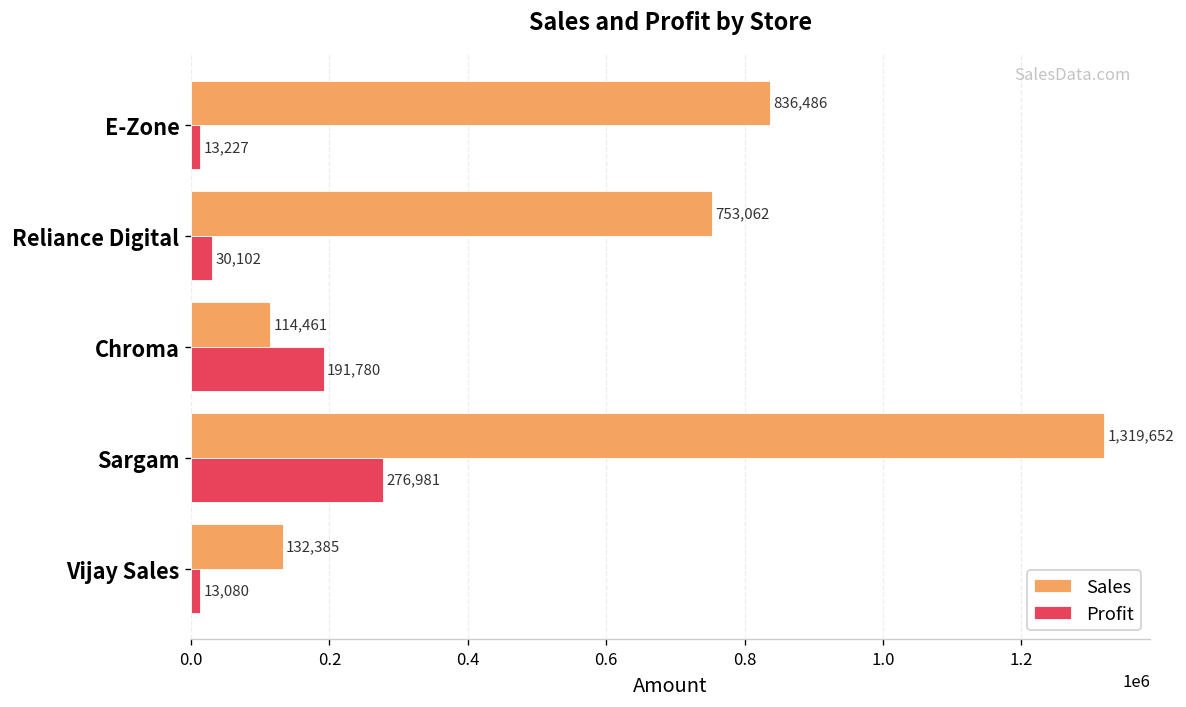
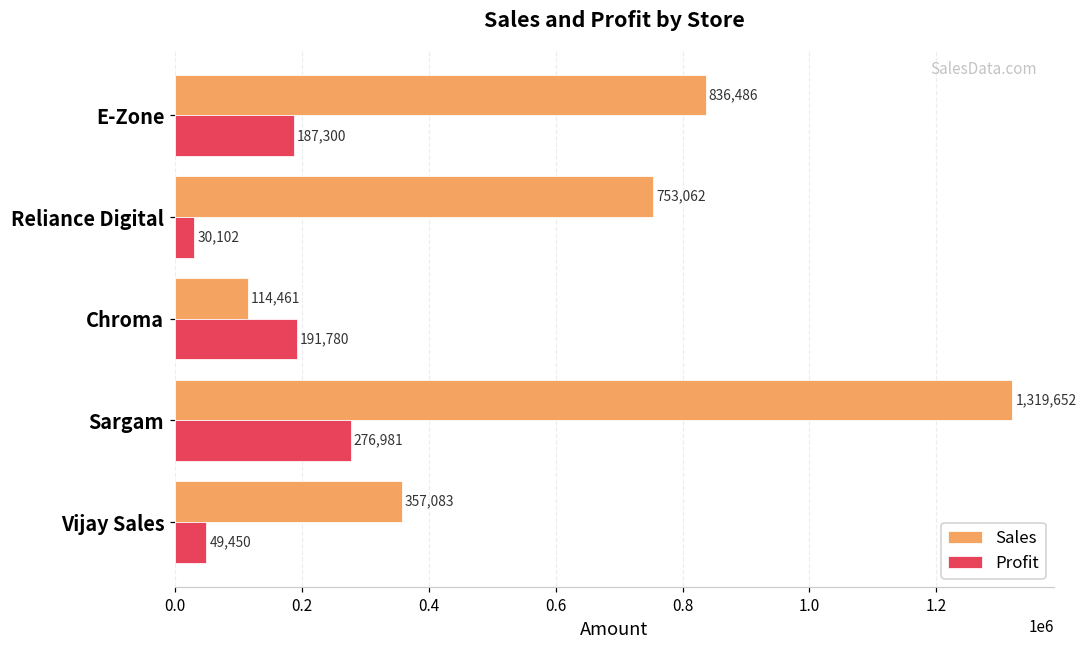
  {
    "Sales": {
      "E-Zone": "836,486",
      "Reliance Digital": "753,062",
      "Chroma": "114,461",
      "Sargam": "1,319,652",
-     "Vijay Sales": "132,385"
+     "Vijay Sales": "357,083"
    },
    "Profit": {
-     "E-Zone": "13,227",
+     "E-Zone": "187,300",
      "Reliance Digital": "30,102",
      "Chroma": "191,780",
      "Sargam": "276,981",
-     "Vijay Sales": "13,080"
+     "Vijay Sales": "49,450"
    }
  }
